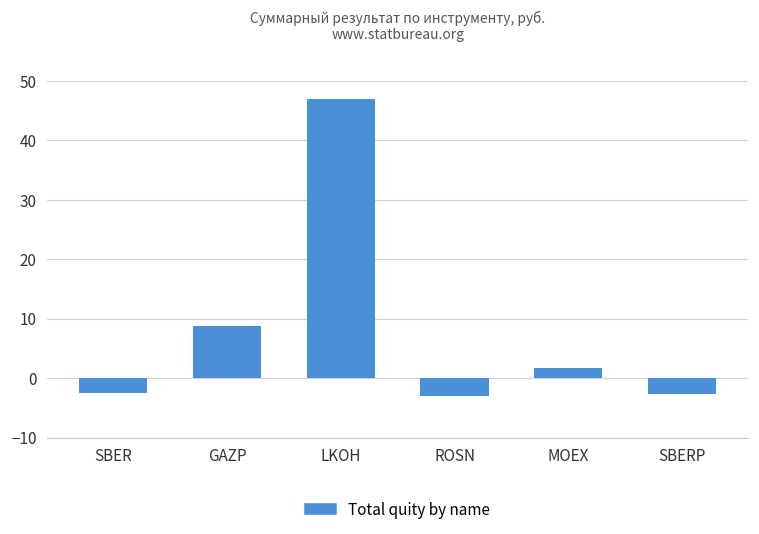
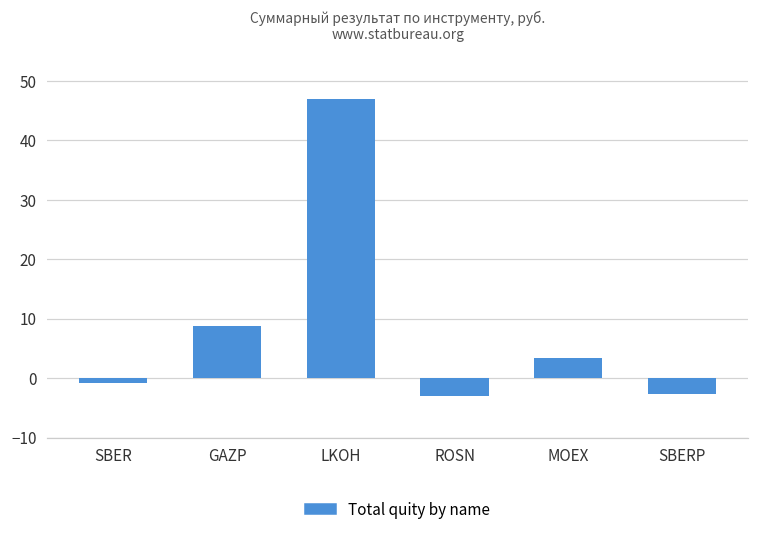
  {
-   "SBER": -3,
+   "SBER": -1,
    "GAZP": 9,
    "LKOH": 47,
    "ROSN": -3,
-   "MOEX": 2,
+   "MOEX": 3,
    "SBERP": -3
  }
